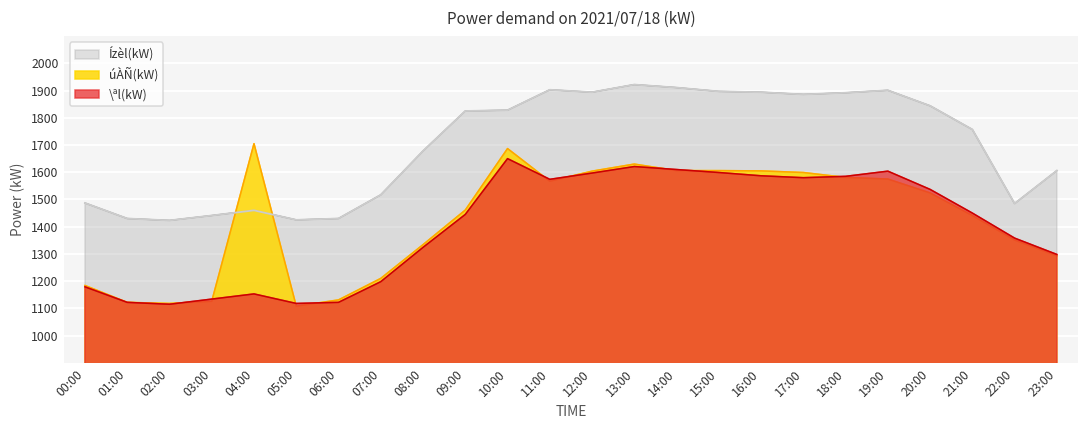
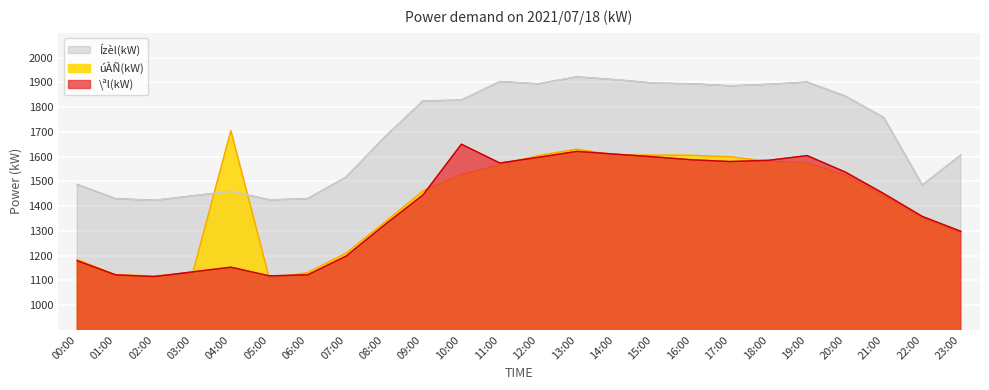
  {
    "Ízèl(kW)": {
      "00:00": 1490,
      "01:00": 1430,
      "02:00": 1420,
      "03:00": 1440,
      "04:00": 1460,
      "05:00": 1430,
      "06:00": 1430,
      "07:00": 1520,
      "08:00": 1680,
      "09:00": 1830,
      "10:00": 1830,
      "11:00": 1900,
      "12:00": 1890,
      "13:00": 1920,
      "14:00": 1910,
      "15:00": 1900,
      "16:00": 1890,
      "17:00": 1890,
      "18:00": 1890,
      "19:00": 1900,
      "20:00": 1840,
      "21:00": 1760,
      "22:00": 1490,
      "23:00": 1610
    },
    "úÀÑ(kW)": {
      "04:00": 1710,
      "07:00": 1210,
      "09:00": 1460,
-     "10:00": 1690,
+     "10:00": 1530,
      "16:00": 1610,
      "17:00": 1600,
      "19:00": 1580,
      "20:00": 1520
    },
    "\\ªl(kW)": {
      "04:00": 1150,
      "07:00": 1200,
      "09:00": 1450,
      "10:00": 1650,
      "16:00": 1590,
      "17:00": 1580,
      "19:00": 1600,
      "20:00": 1540
    }
  }
